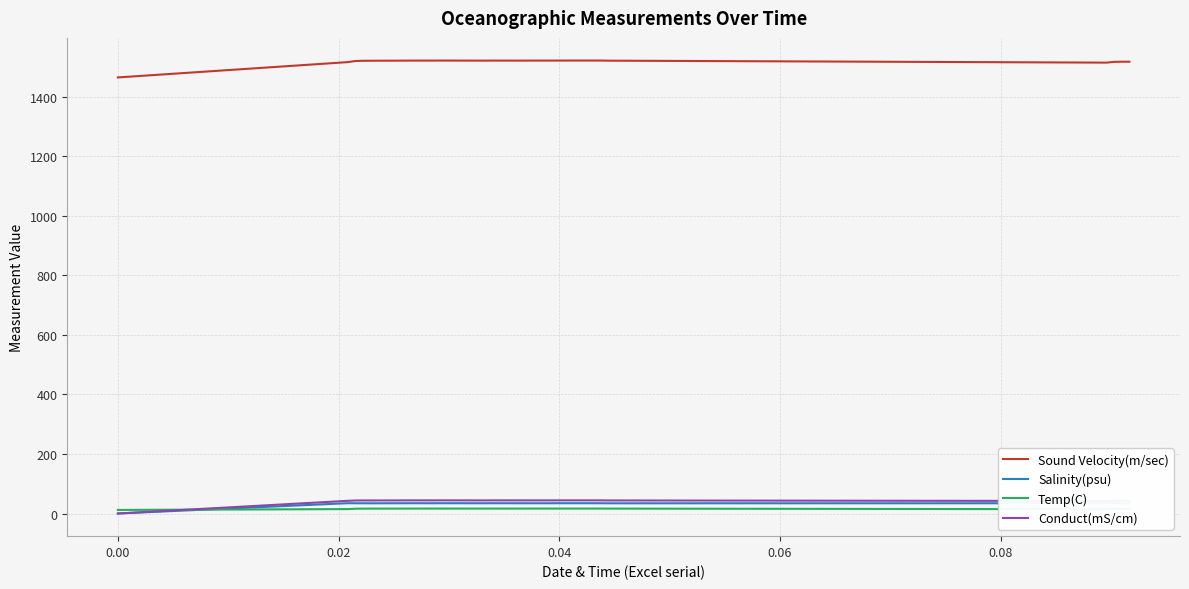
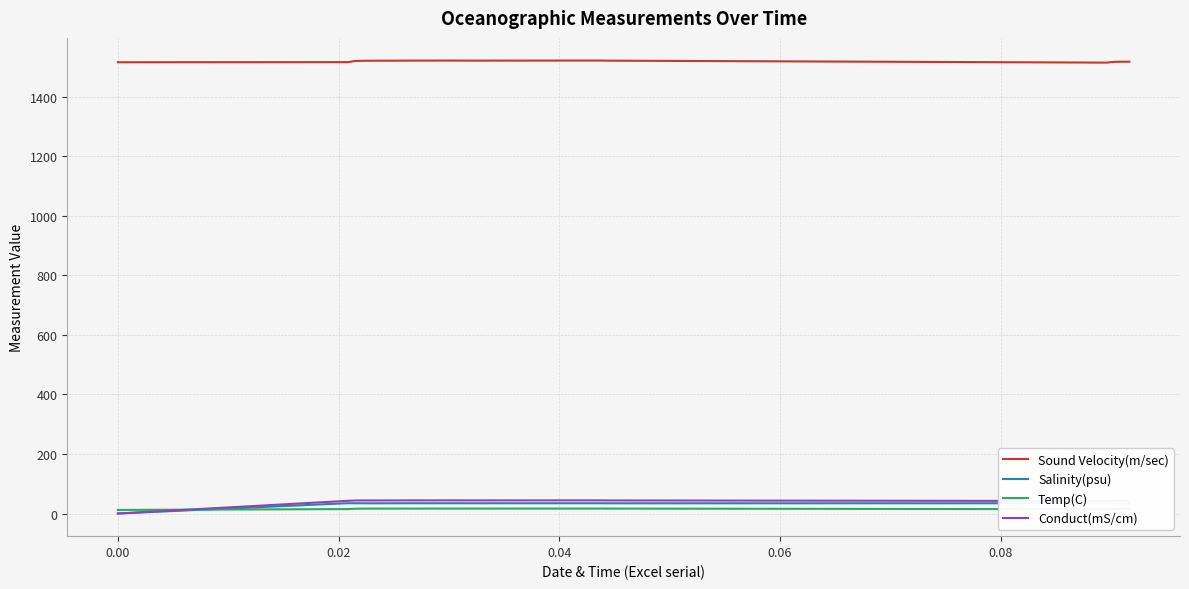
  {
    "Sound Velocity(m/sec)": {
-     "0.00": 1460
+     "0.00": 1520
    },
    "Temp(C)": {
      "0.00": 10
    }
  }
